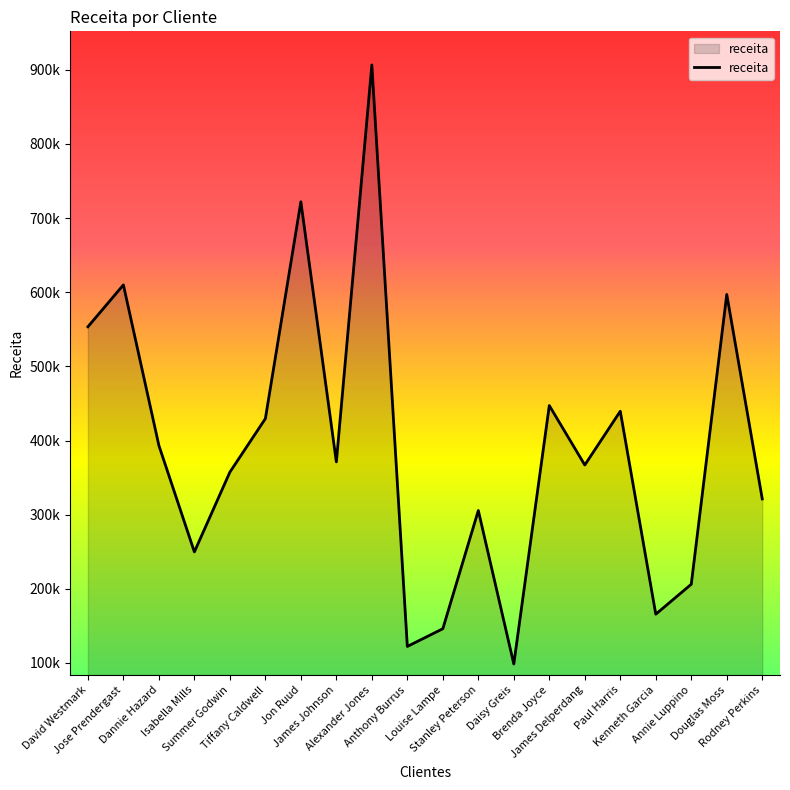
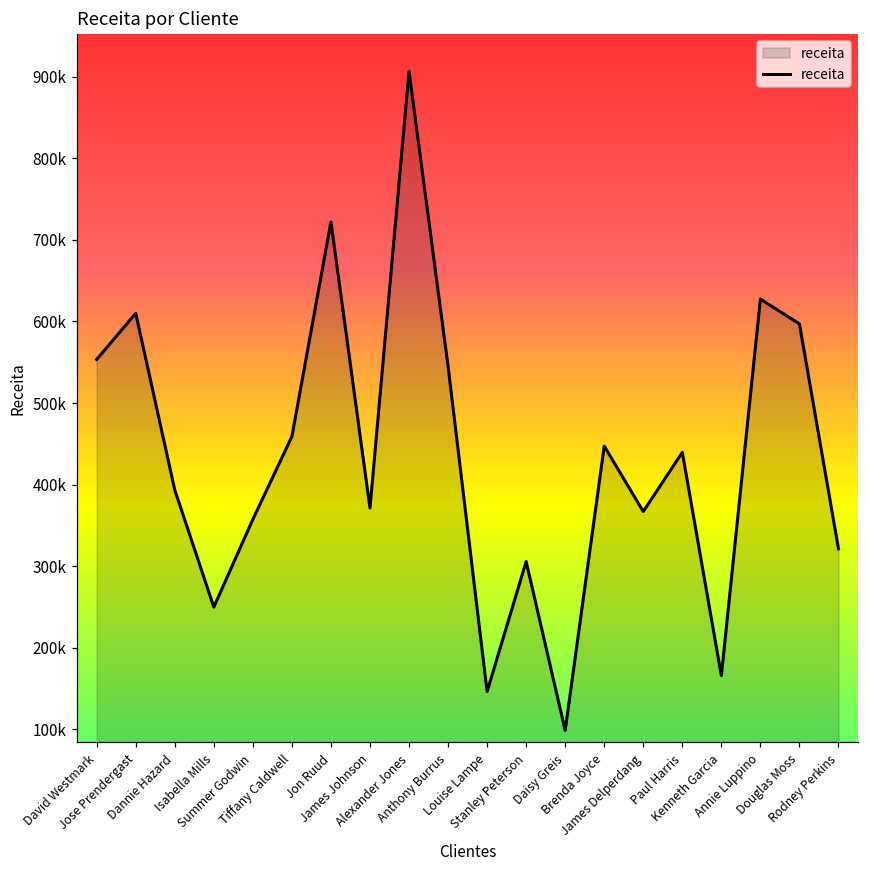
  {
    "David Westmark": 550000,
    "Jose Prendergast": 610000,
    "Dannie Hazard": 390000,
    "Isabella Mills": 250000,
    "Summer Godwin": 360000,
-   "Tiffany Caldwell": 430000,
+   "Tiffany Caldwell": 460000,
    "Jon Ruud": 720000,
    "James Johnson": 370000,
    "Alexander Jones": 910000,
-   "Anthony Burrus": 120000,
+   "Anthony Burrus": 550000,
    "Louise Lampe": 150000,
    "Stanley Peterson": 310000,
    "Daisy Greis": 100000,
    "Brenda Joyce": 450000,
    "James Delperdang": 370000,
    "Paul Harris": 440000,
    "Kenneth Garcia": 170000,
-   "Annie Luppino": 210000,
+   "Annie Luppino": 630000,
    "Douglas Moss": 600000,
    "Rodney Perkins": 320000
  }
